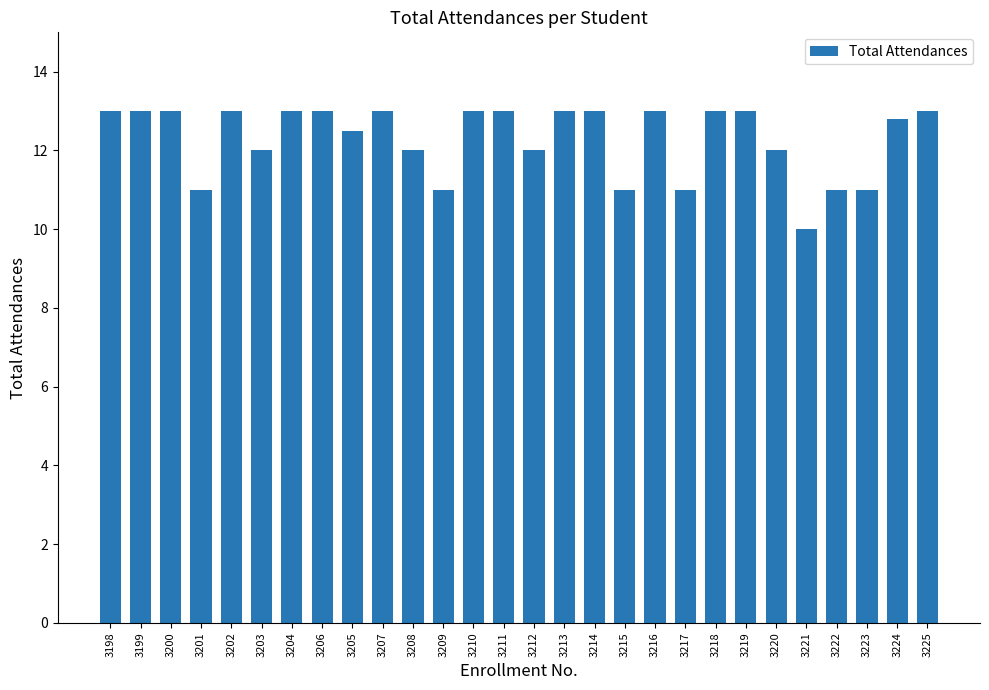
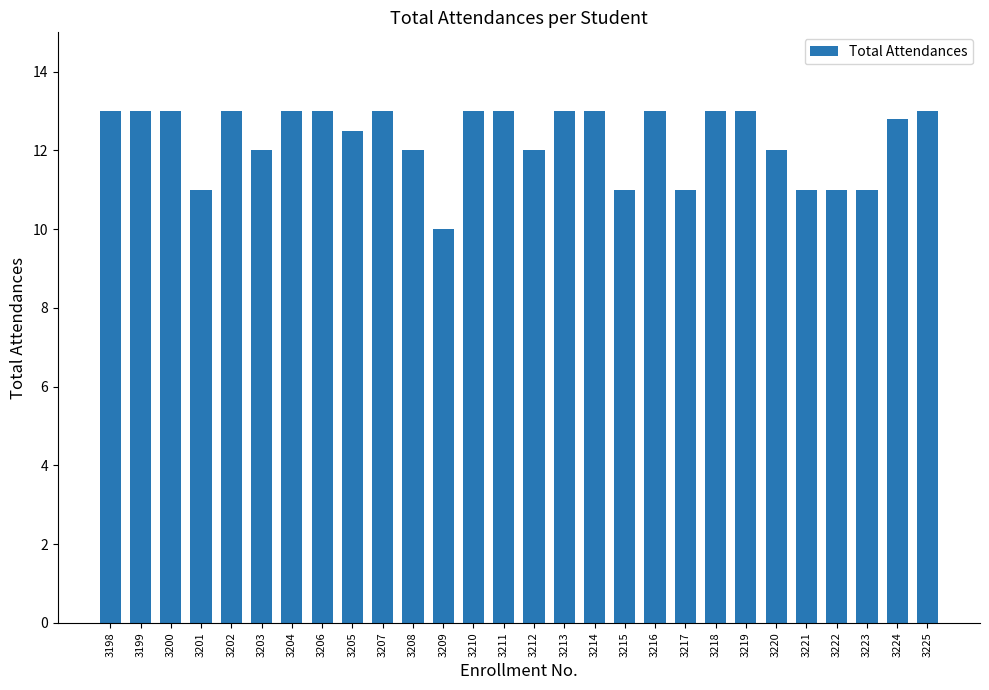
  {
    "3198": 13,
    "3199": 13,
    "3200": 13,
    "3201": 11,
    "3202": 13,
    "3203": 12,
    "3204": 13,
    "3206": 13,
    "3205": 12.5,
    "3207": 13,
    "3208": 12,
-   "3209": 11,
+   "3209": 10,
    "3210": 13,
    "3211": 13,
    "3212": 12,
    "3213": 13,
    "3214": 13,
    "3215": 11,
    "3216": 13,
    "3217": 11,
    "3218": 13,
    "3219": 13,
    "3220": 12,
-   "3221": 10,
+   "3221": 11,
    "3222": 11,
    "3223": 11,
    "3224": 12.8,
    "3225": 13
  }
